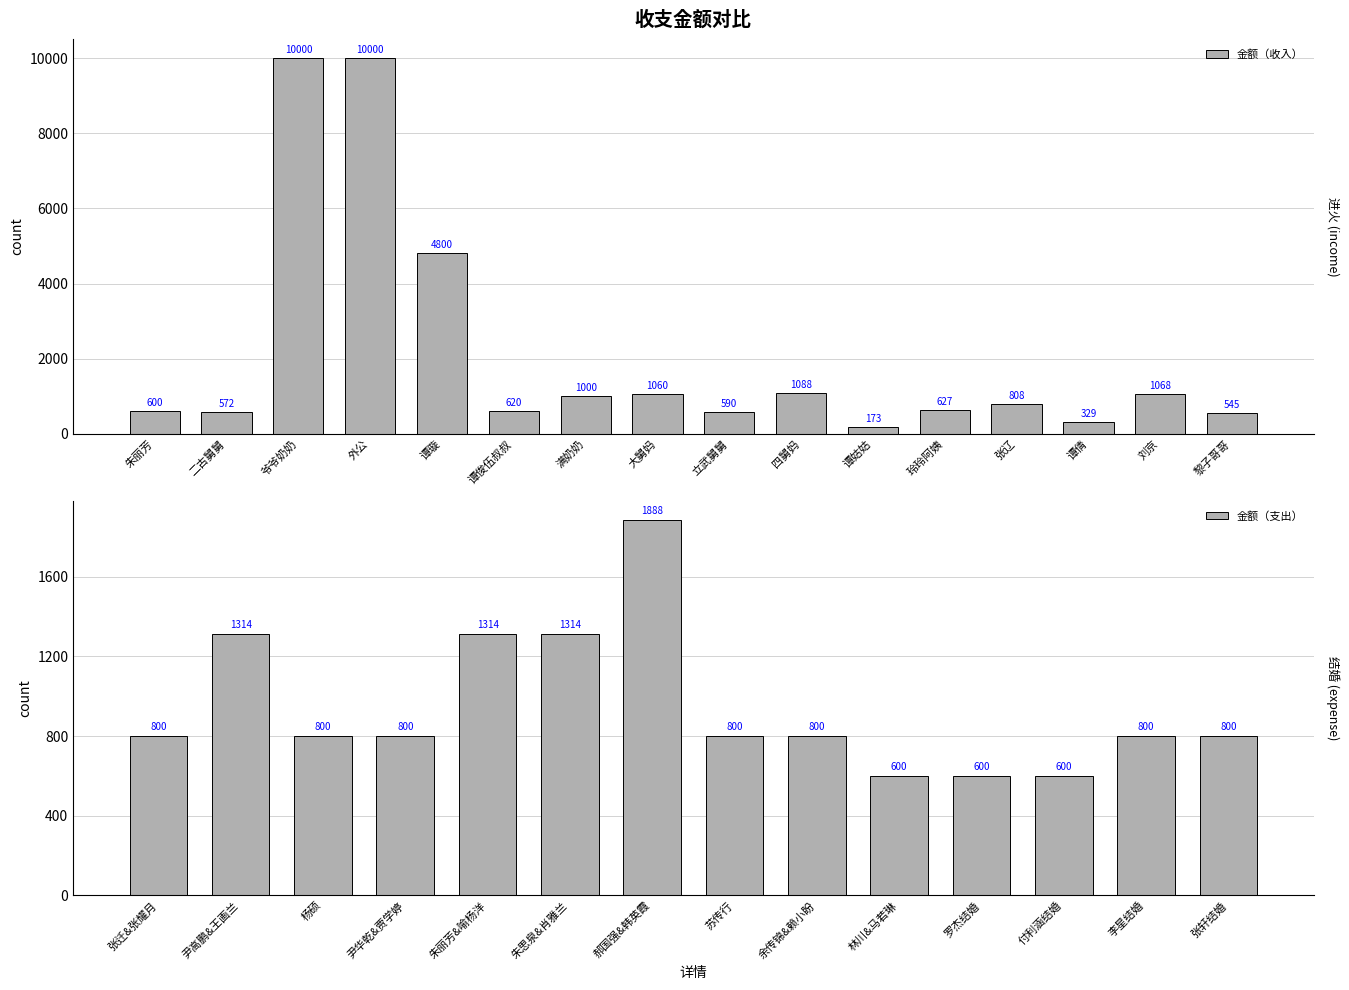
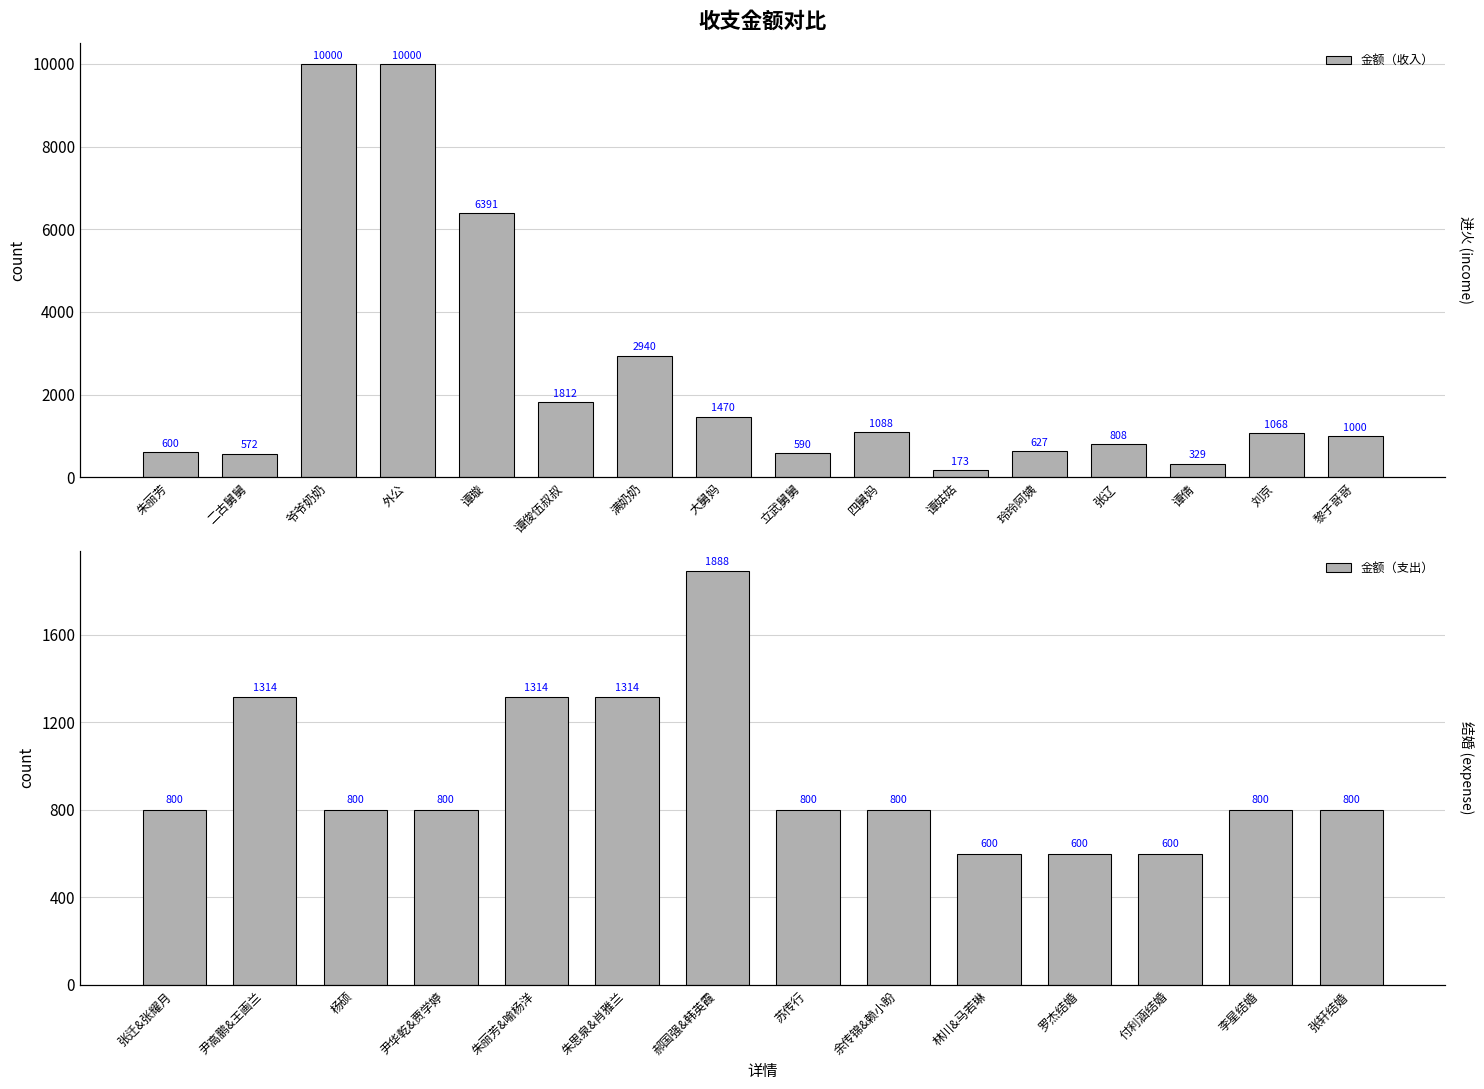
  {
    "收支金额对比": {
      "朱丽芳": 600,
      "二古舅舅": 572,
      "爷爷奶奶": 10000,
      "外公": 10000,
-     "谭璇": 4800,
-     "谭俊伍叔叔": 620,
-     "满奶奶": 1000,
-     "大舅妈": 1060,
+     "谭璇": 6391,
+     "谭俊伍叔叔": 1812,
+     "满奶奶": 2940,
+     "大舅妈": 1470,
      "立武舅舅": 590,
      "四舅妈": 1088,
      "谭姑姑": 173,
      "玲玲阿姨": 627,
      "张辽": 808,
      "谭倩": 329,
      "刘京": 1068,
-     "黎子哥哥": 545
+     "黎子哥哥": 1000
    }
  }
